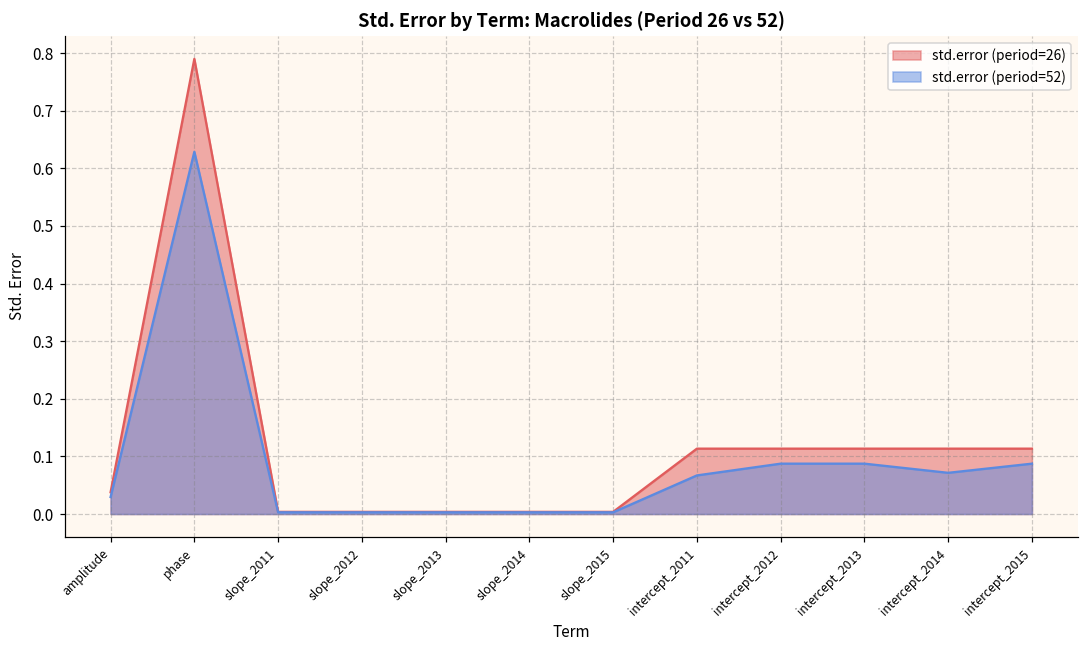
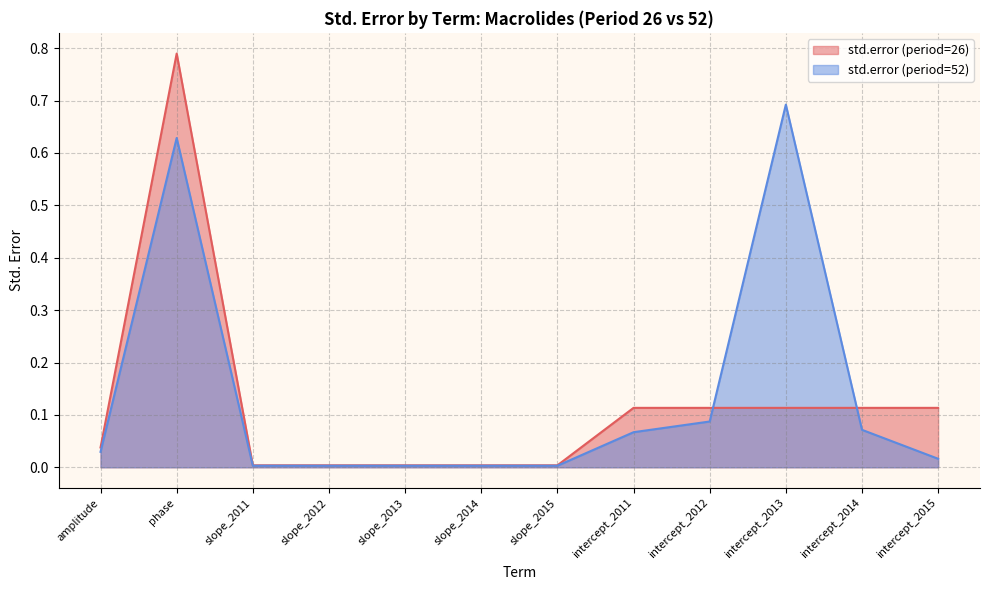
  {
    "std.error (period=26)": {
      "amplitude": 0.04,
      "phase": 0.79,
      "intercept_2011": 0.11,
      "intercept_2012": 0.11,
      "intercept_2013": 0.11,
      "intercept_2014": 0.11,
      "intercept_2015": 0.11
    },
    "std.error (period=52)": {
      "amplitude": 0.03,
      "phase": 0.63,
      "intercept_2011": 0.07,
      "intercept_2012": 0.09,
-     "intercept_2013": 0.09,
+     "intercept_2013": 0.69,
      "intercept_2014": 0.07,
-     "intercept_2015": 0.09
+     "intercept_2015": 0.02
    }
  }
